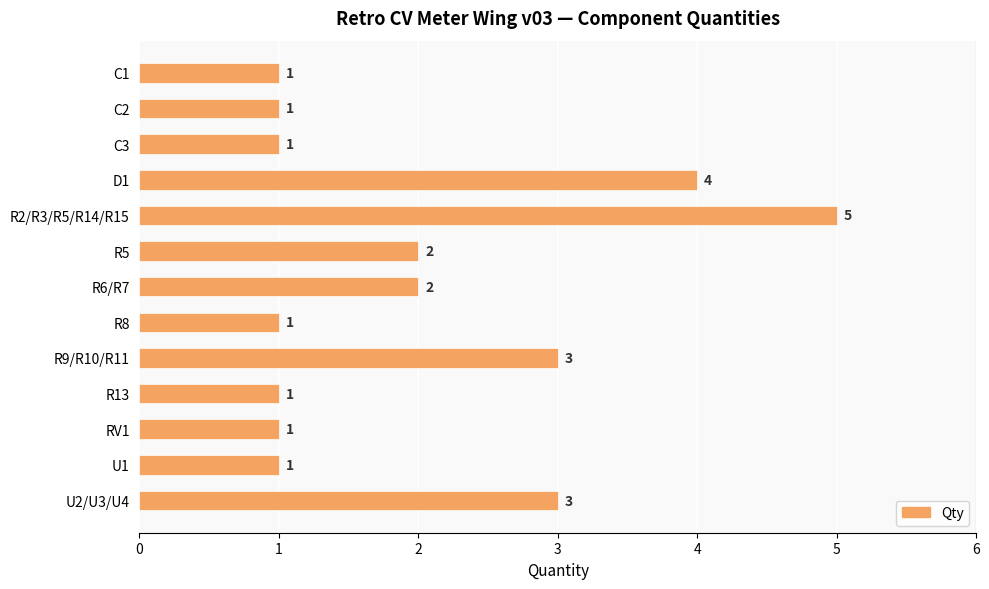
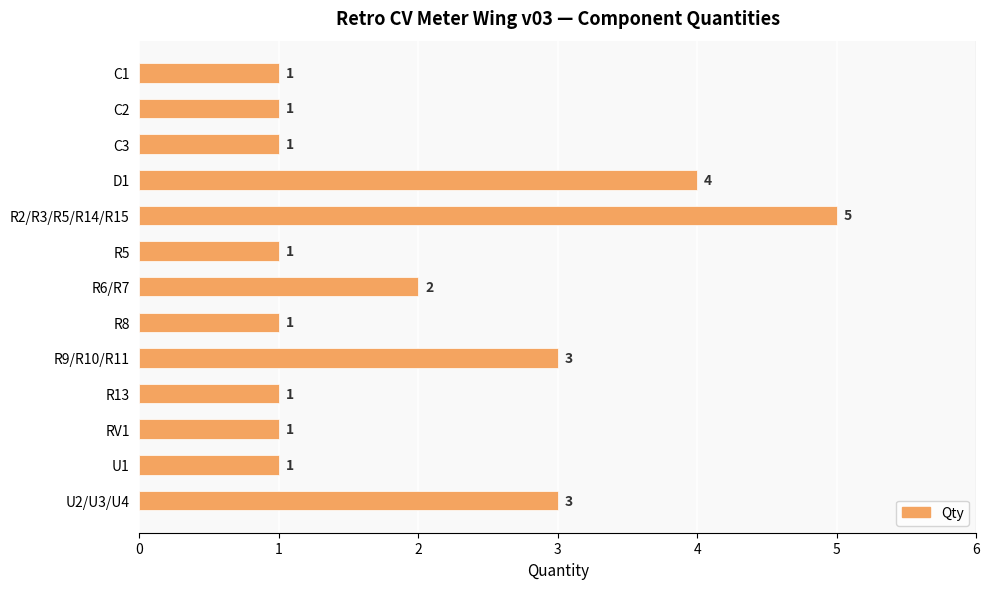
  {
    "C1": 1,
    "C2": 1,
    "C3": 1,
    "D1": 4,
    "R2/R3/R5/R14/R15": 5,
-   "R5": 2,
+   "R5": 1,
    "R6/R7": 2,
    "R8": 1,
    "R9/R10/R11": 3,
    "R13": 1,
    "RV1": 1,
    "U1": 1,
    "U2/U3/U4": 3
  }
